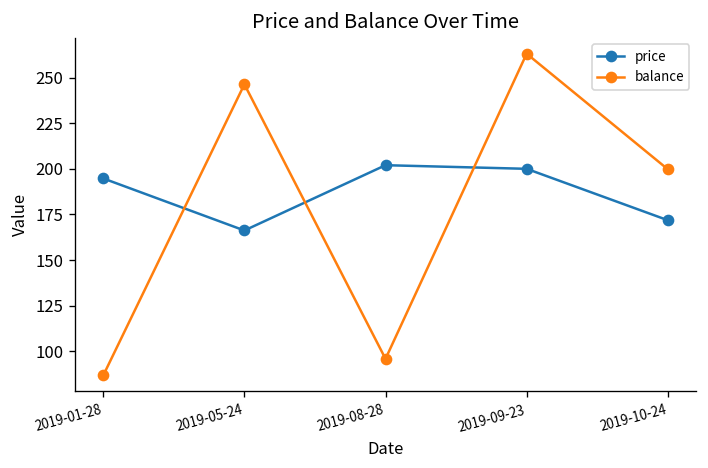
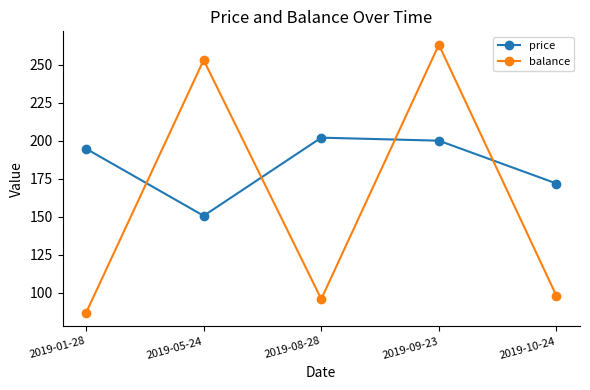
  {
    "price": {
      "2019-01-28": 195,
-     "2019-05-24": 166,
+     "2019-05-24": 151,
      "2019-08-28": 202,
      "2019-09-23": 200,
      "2019-10-24": 172
    },
    "balance": {
      "2019-01-28": 87,
-     "2019-05-24": 246,
+     "2019-05-24": 253,
      "2019-08-28": 96,
      "2019-09-23": 263,
-     "2019-10-24": 200
+     "2019-10-24": 98
    }
  }
